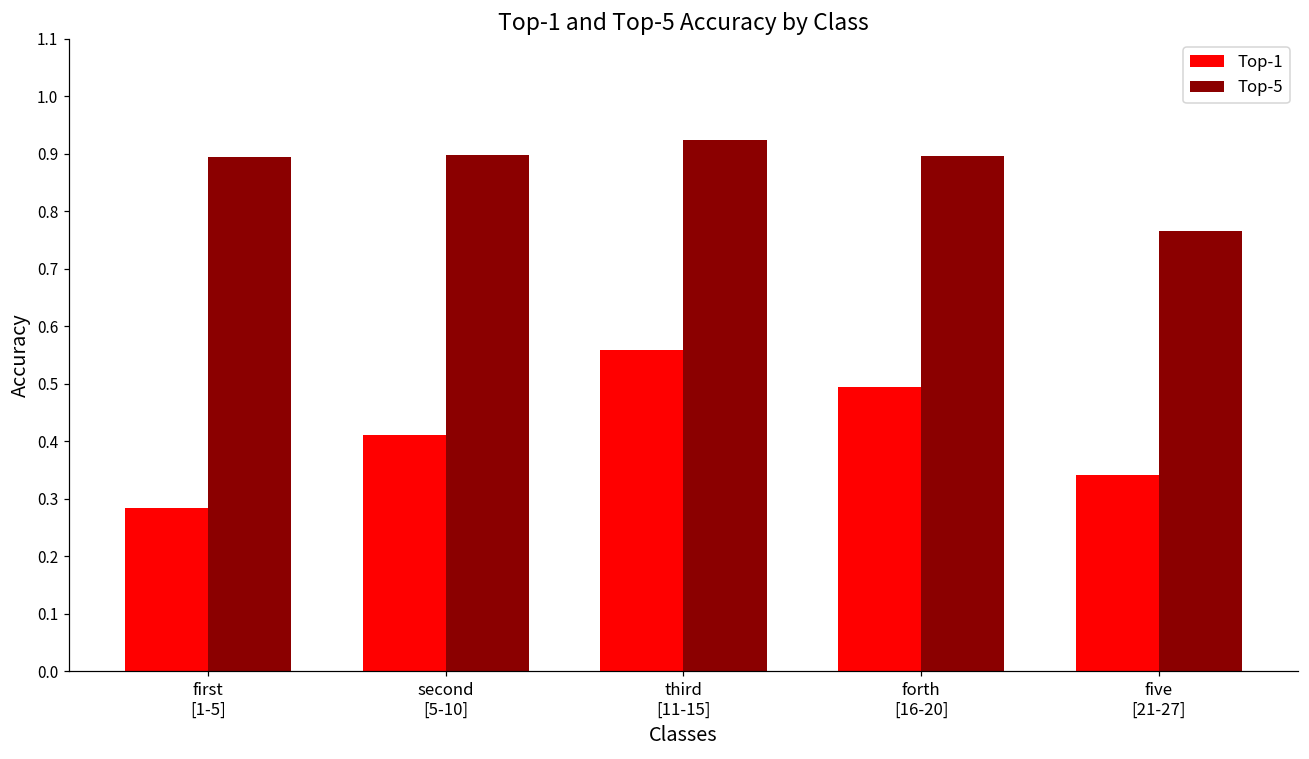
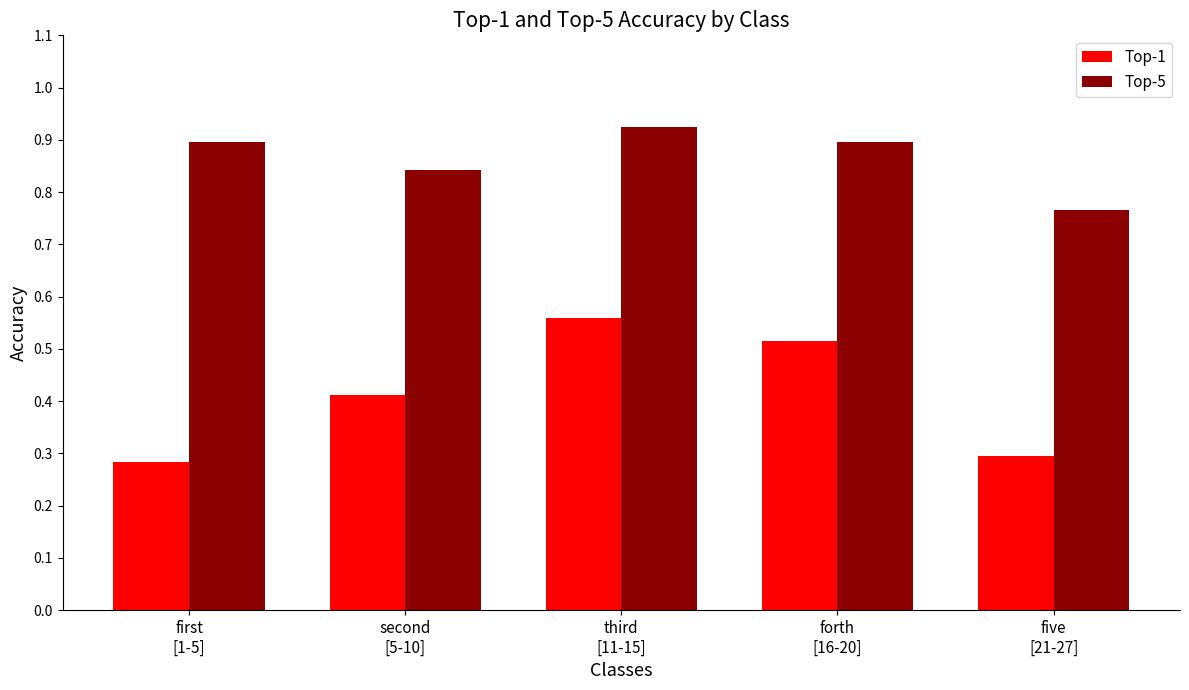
  {
    "Top-1": {
      "first [1-5]": 0.28,
      "second [5-10]": 0.41,
      "third [11-15]": 0.56,
-     "forth [16-20]": 0.49,
-     "five [21-27]": 0.34
+     "forth [16-20]": 0.52,
+     "five [21-27]": 0.29
    },
    "Top-5": {
      "first [1-5]": 0.90,
-     "second [5-10]": 0.90,
+     "second [5-10]": 0.84,
      "third [11-15]": 0.92,
      "forth [16-20]": 0.90,
      "five [21-27]": 0.77
    }
  }
